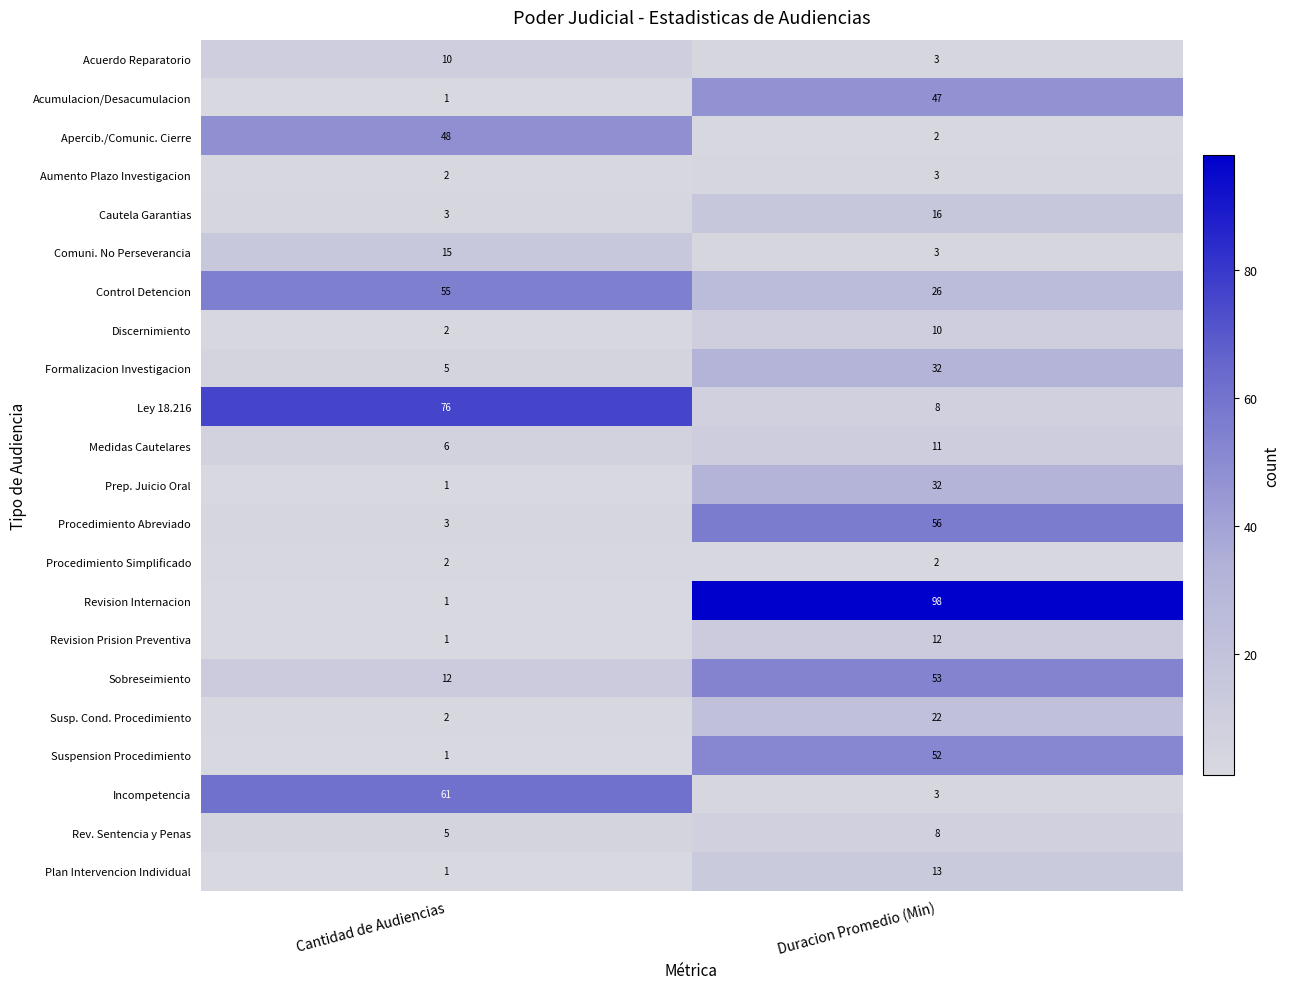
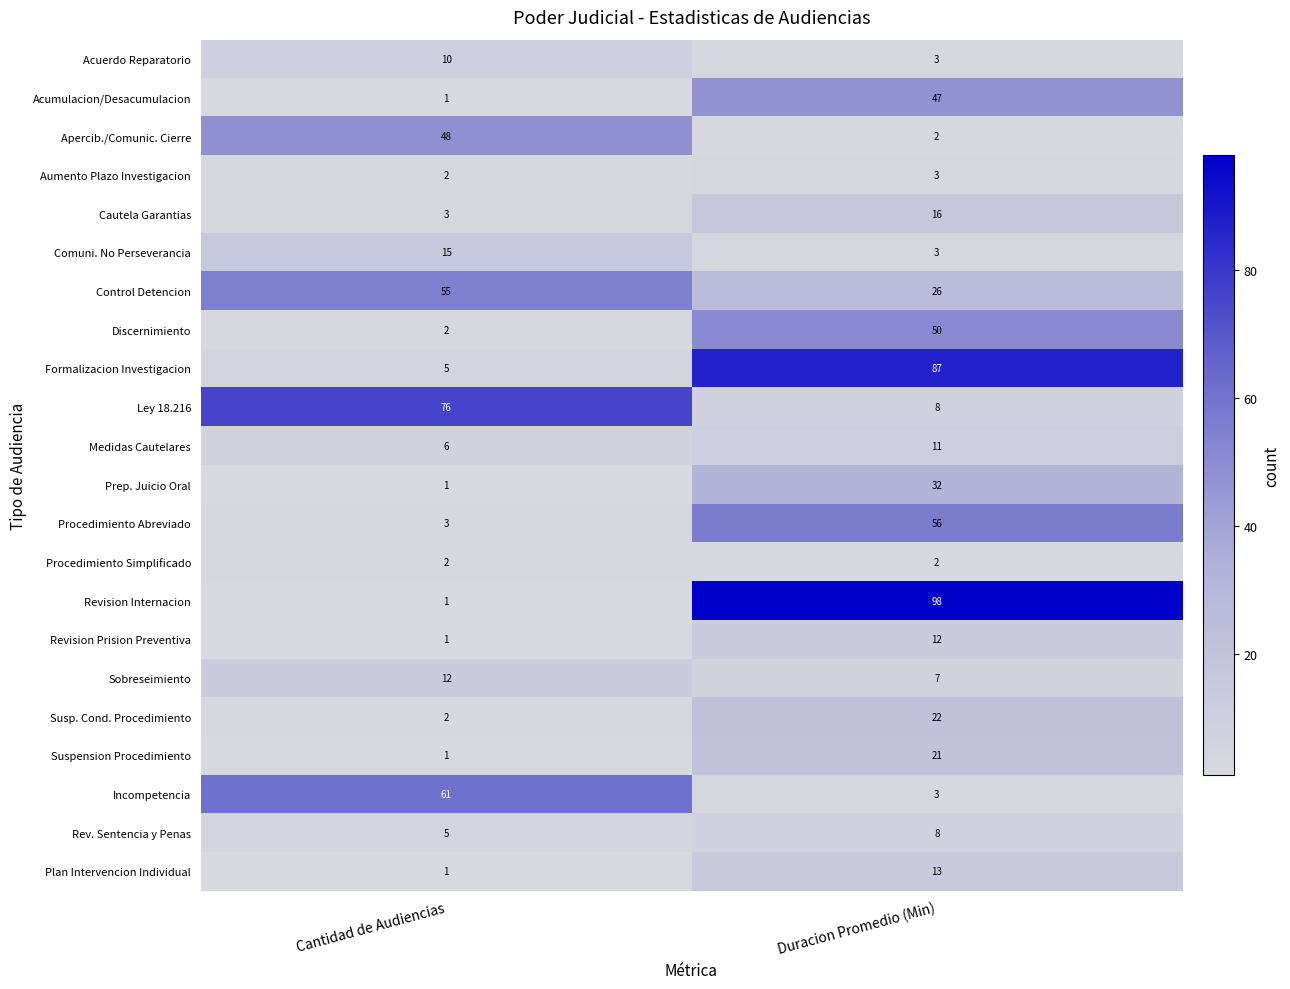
  {
    "Acuerdo Reparatorio": {
      "Cantidad de Audiencias": 10,
      "Duracion Promedio (Min)": 3
    },
    "Acumulacion/Desacumulacion": {
      "Cantidad de Audiencias": 1,
      "Duracion Promedio (Min)": 47
    },
    "Apercib./Comunic. Cierre": {
      "Cantidad de Audiencias": 48,
      "Duracion Promedio (Min)": 2
    },
    "Aumento Plazo Investigacion": {
      "Cantidad de Audiencias": 2,
      "Duracion Promedio (Min)": 3
    },
    "Cautela Garantias": {
      "Cantidad de Audiencias": 3,
      "Duracion Promedio (Min)": 16
    },
    "Comuni. No Perseverancia": {
      "Cantidad de Audiencias": 15,
      "Duracion Promedio (Min)": 3
    },
    "Control Detencion": {
      "Cantidad de Audiencias": 55,
      "Duracion Promedio (Min)": 26
    },
    "Discernimiento": {
      "Cantidad de Audiencias": 2,
-     "Duracion Promedio (Min)": 10
+     "Duracion Promedio (Min)": 50
    },
    "Formalizacion Investigacion": {
      "Cantidad de Audiencias": 5,
-     "Duracion Promedio (Min)": 32
+     "Duracion Promedio (Min)": 87
    },
    "Ley 18.216": {
      "Cantidad de Audiencias": 76,
      "Duracion Promedio (Min)": 8
    },
    "Medidas Cautelares": {
      "Cantidad de Audiencias": 6,
      "Duracion Promedio (Min)": 11
    },
    "Prep. Juicio Oral": {
      "Cantidad de Audiencias": 1,
      "Duracion Promedio (Min)": 32
    },
    "Procedimiento Abreviado": {
      "Cantidad de Audiencias": 3,
      "Duracion Promedio (Min)": 56
    },
    "Procedimiento Simplificado": {
      "Cantidad de Audiencias": 2,
      "Duracion Promedio (Min)": 2
    },
    "Revision Internacion": {
      "Cantidad de Audiencias": 1,
      "Duracion Promedio (Min)": 98
    },
    "Revision Prision Preventiva": {
      "Cantidad de Audiencias": 1,
      "Duracion Promedio (Min)": 12
    },
    "Sobreseimiento": {
      "Cantidad de Audiencias": 12,
-     "Duracion Promedio (Min)": 53
+     "Duracion Promedio (Min)": 7
    },
    "Susp. Cond. Procedimiento": {
      "Cantidad de Audiencias": 2,
      "Duracion Promedio (Min)": 22
    },
    "Suspension Procedimiento": {
      "Cantidad de Audiencias": 1,
-     "Duracion Promedio (Min)": 52
+     "Duracion Promedio (Min)": 21
    },
    "Incompetencia": {
      "Cantidad de Audiencias": 61,
      "Duracion Promedio (Min)": 3
    },
    "Rev. Sentencia y Penas": {
      "Cantidad de Audiencias": 5,
      "Duracion Promedio (Min)": 8
    },
    "Plan Intervencion Individual": {
      "Cantidad de Audiencias": 1,
      "Duracion Promedio (Min)": 13
    }
  }
